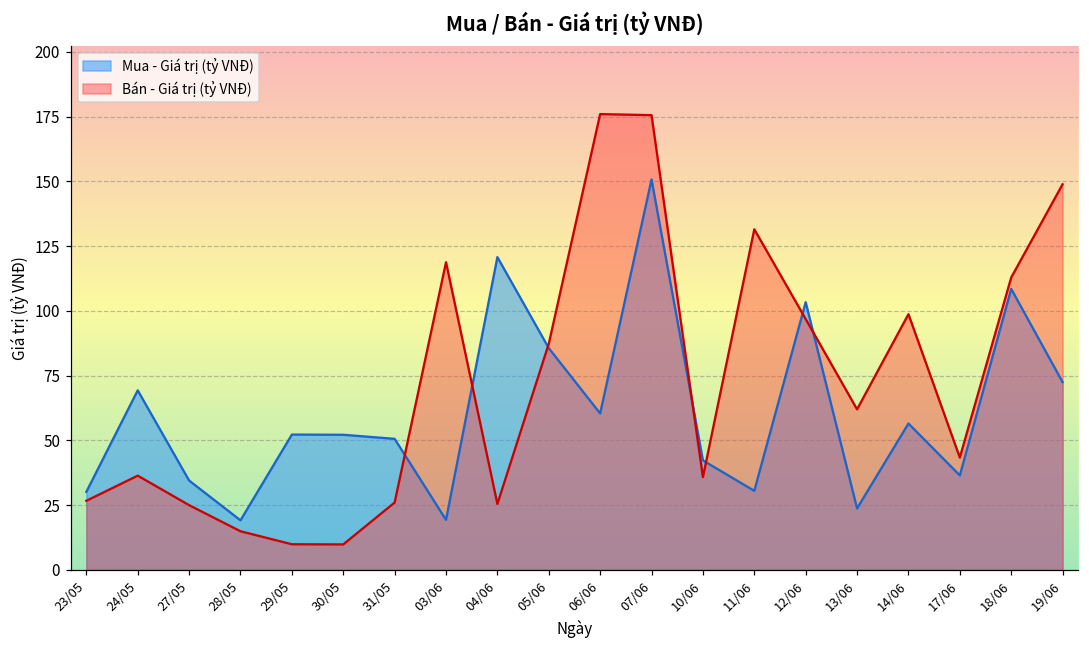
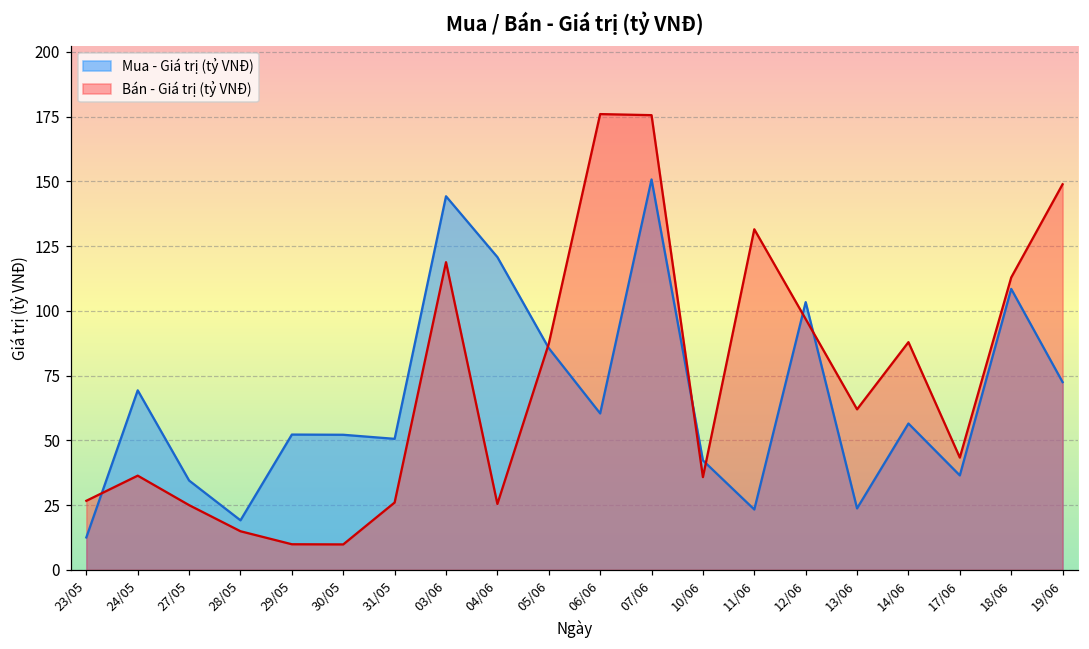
  {
    "Mua - Giá trị (tỷ VNĐ)": {
-     "23/05": 30,
+     "23/05": 13,
      "24/05": 69,
      "27/05": 34,
      "28/05": 19,
      "29/05": 52,
      "30/05": 52,
      "31/05": 51,
-     "03/06": 19,
+     "03/06": 144,
      "04/06": 121,
      "05/06": 86,
      "06/06": 60,
      "07/06": 151,
      "10/06": 42,
-     "11/06": 31,
+     "11/06": 23,
      "12/06": 103,
      "13/06": 24,
      "14/06": 56,
      "17/06": 36,
      "18/06": 108,
      "19/06": 72
    },
    "Bán - Giá trị (tỷ VNĐ)": {
      "23/05": 27,
      "24/05": 36,
      "27/05": 25,
      "28/05": 15,
      "29/05": 10,
      "30/05": 10,
      "31/05": 26,
      "03/06": 119,
      "04/06": 25,
      "05/06": 87,
      "06/06": 176,
      "07/06": 176,
      "10/06": 36,
      "11/06": 131,
      "12/06": 97,
      "13/06": 62,
-     "14/06": 99,
+     "14/06": 88,
      "17/06": 43,
      "18/06": 113,
      "19/06": 149
    }
  }
